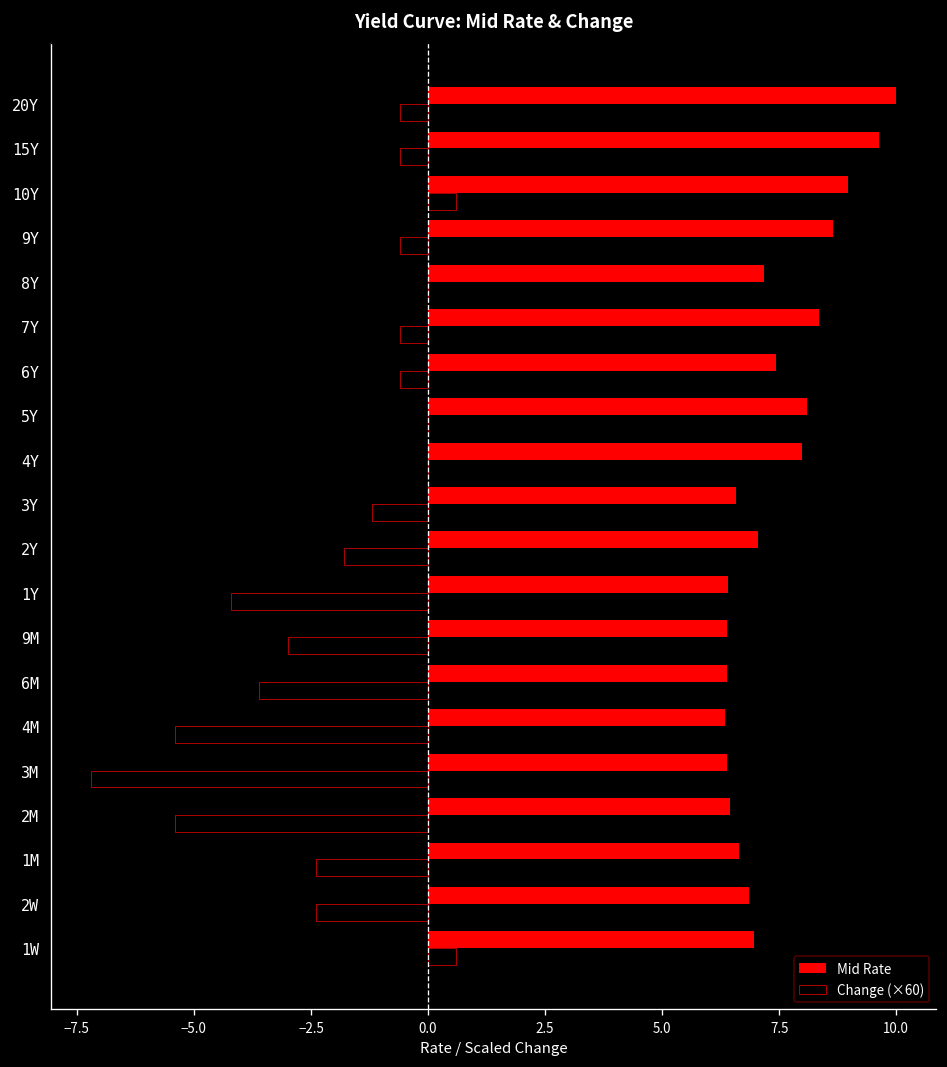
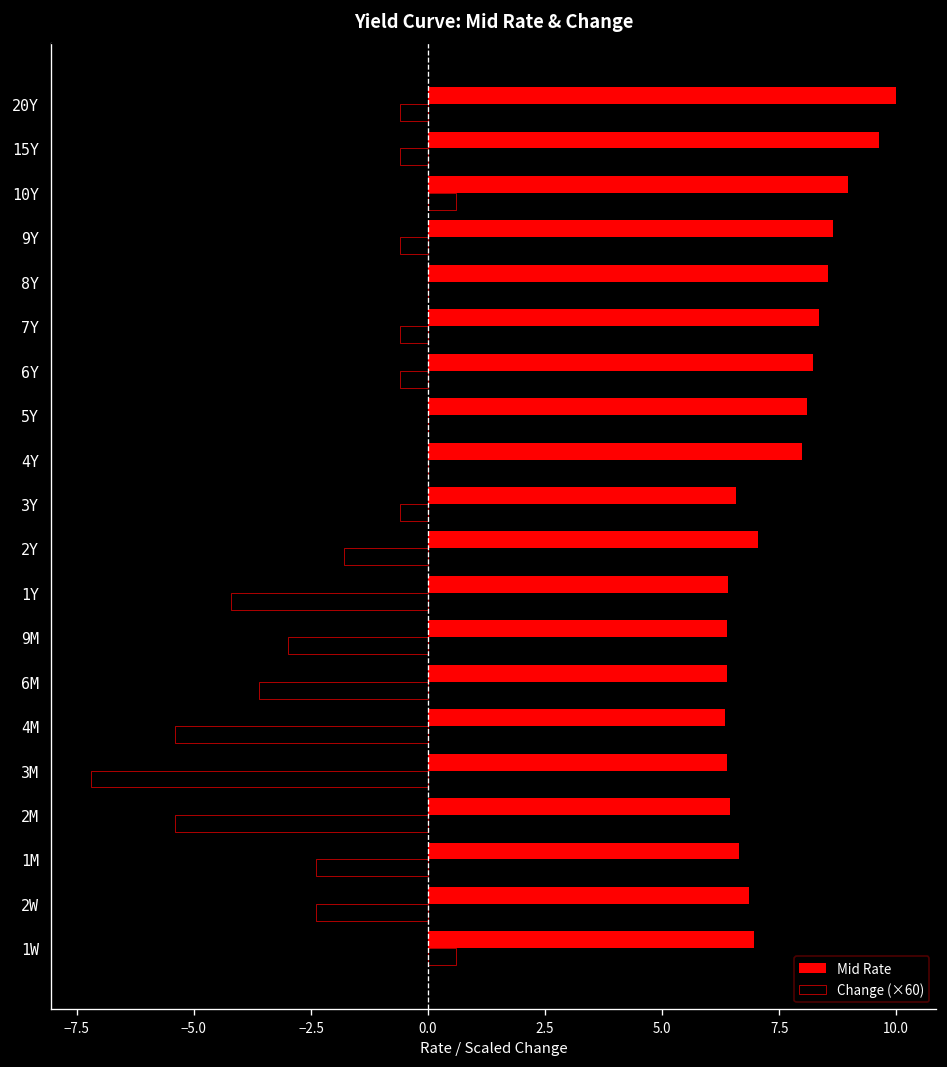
  {
    "Mid Rate": {
      "20Y": 10.0,
      "15Y": 9.6,
      "10Y": 9.0,
      "9Y": 8.6,
-     "8Y": 7.2,
+     "8Y": 8.5,
      "7Y": 8.3,
-     "6Y": 7.4,
+     "6Y": 8.2,
      "5Y": 8.1,
      "4Y": 8.0,
      "3Y": 6.6,
      "2Y": 7.1,
      "1Y": 6.4,
      "9M": 6.4,
      "6M": 6.4,
      "4M": 6.4,
      "3M": 6.4,
      "2M": 6.4,
      "1M": 6.7,
      "2W": 6.9,
      "1W": 7.0
    },
    "Change (×60)": {
      "20Y": -0.6,
      "15Y": -0.6,
      "10Y": 0.6,
      "9Y": -0.6,
      "8Y": 0.0,
      "7Y": -0.6,
      "6Y": -0.6,
      "5Y": 0.0,
      "4Y": 0.0,
-     "3Y": -1.2,
+     "3Y": -0.6,
      "2Y": -1.8,
      "1Y": -4.2,
      "9M": -3.0,
      "6M": -3.6,
      "4M": -5.4,
      "3M": -7.2,
      "2M": -5.4,
      "1M": -2.4,
      "2W": -2.4,
      "1W": 0.6
    }
  }
